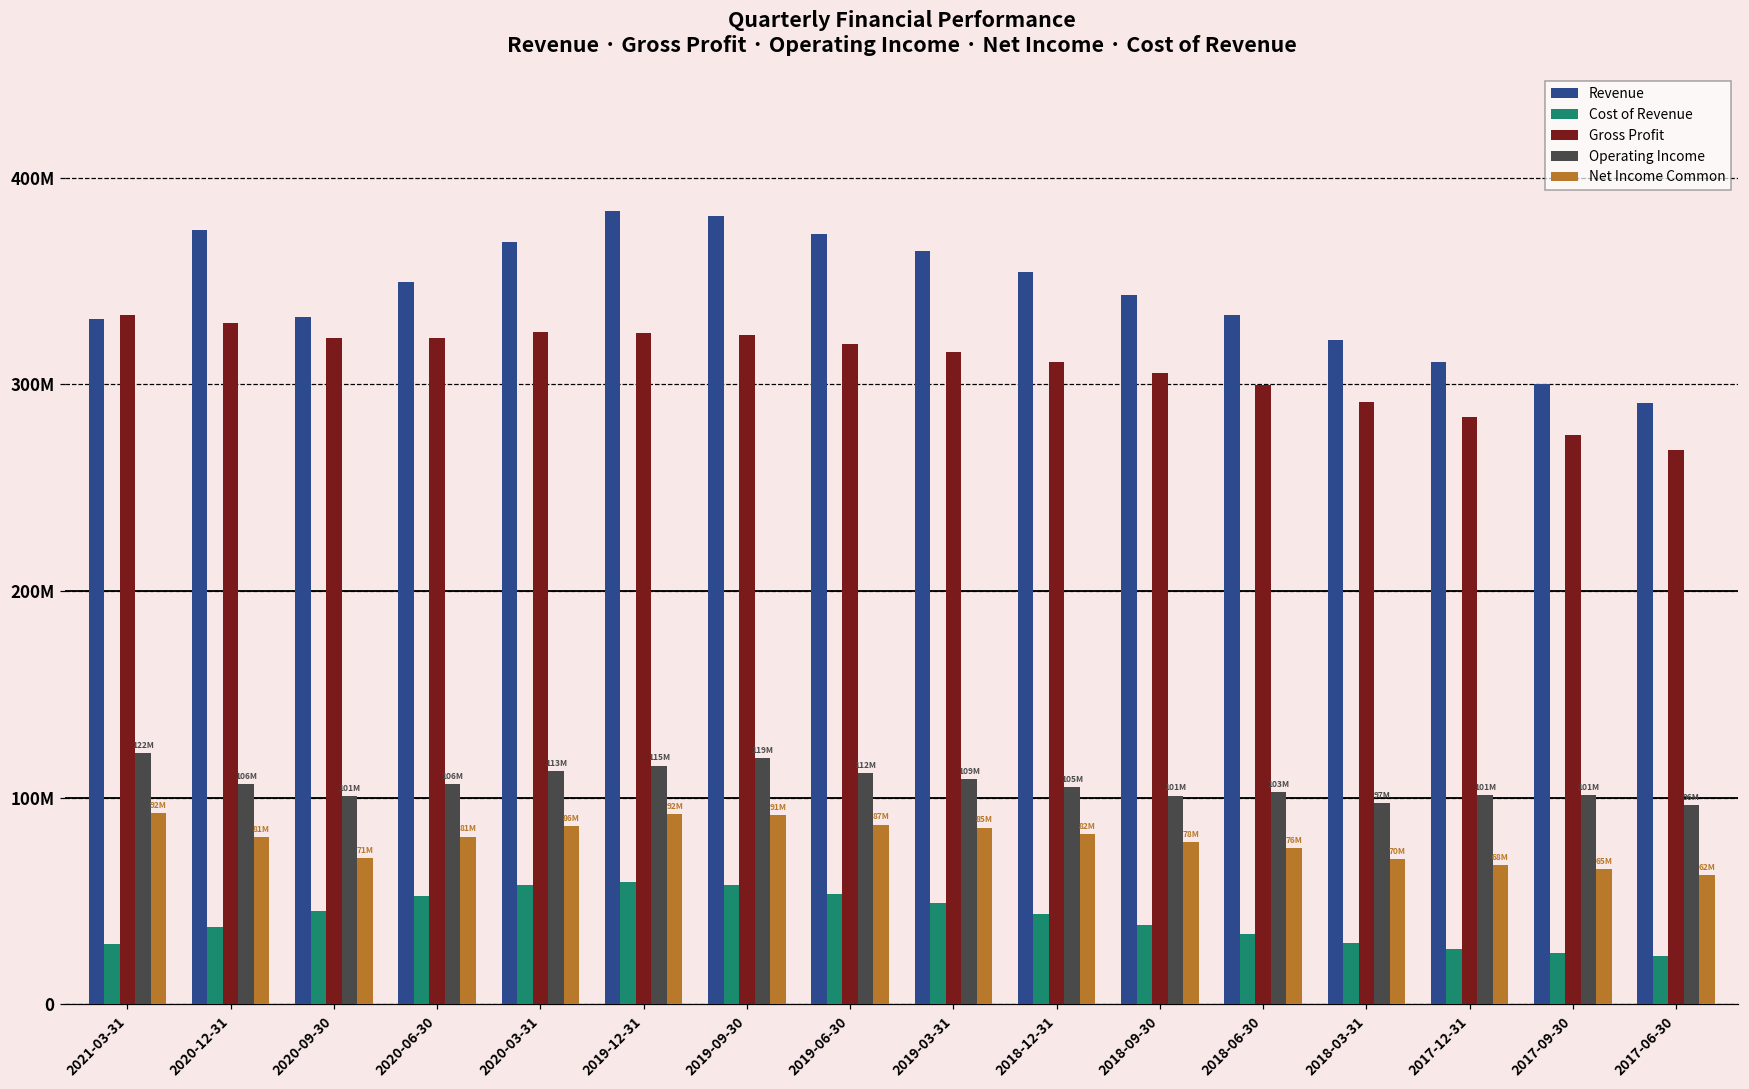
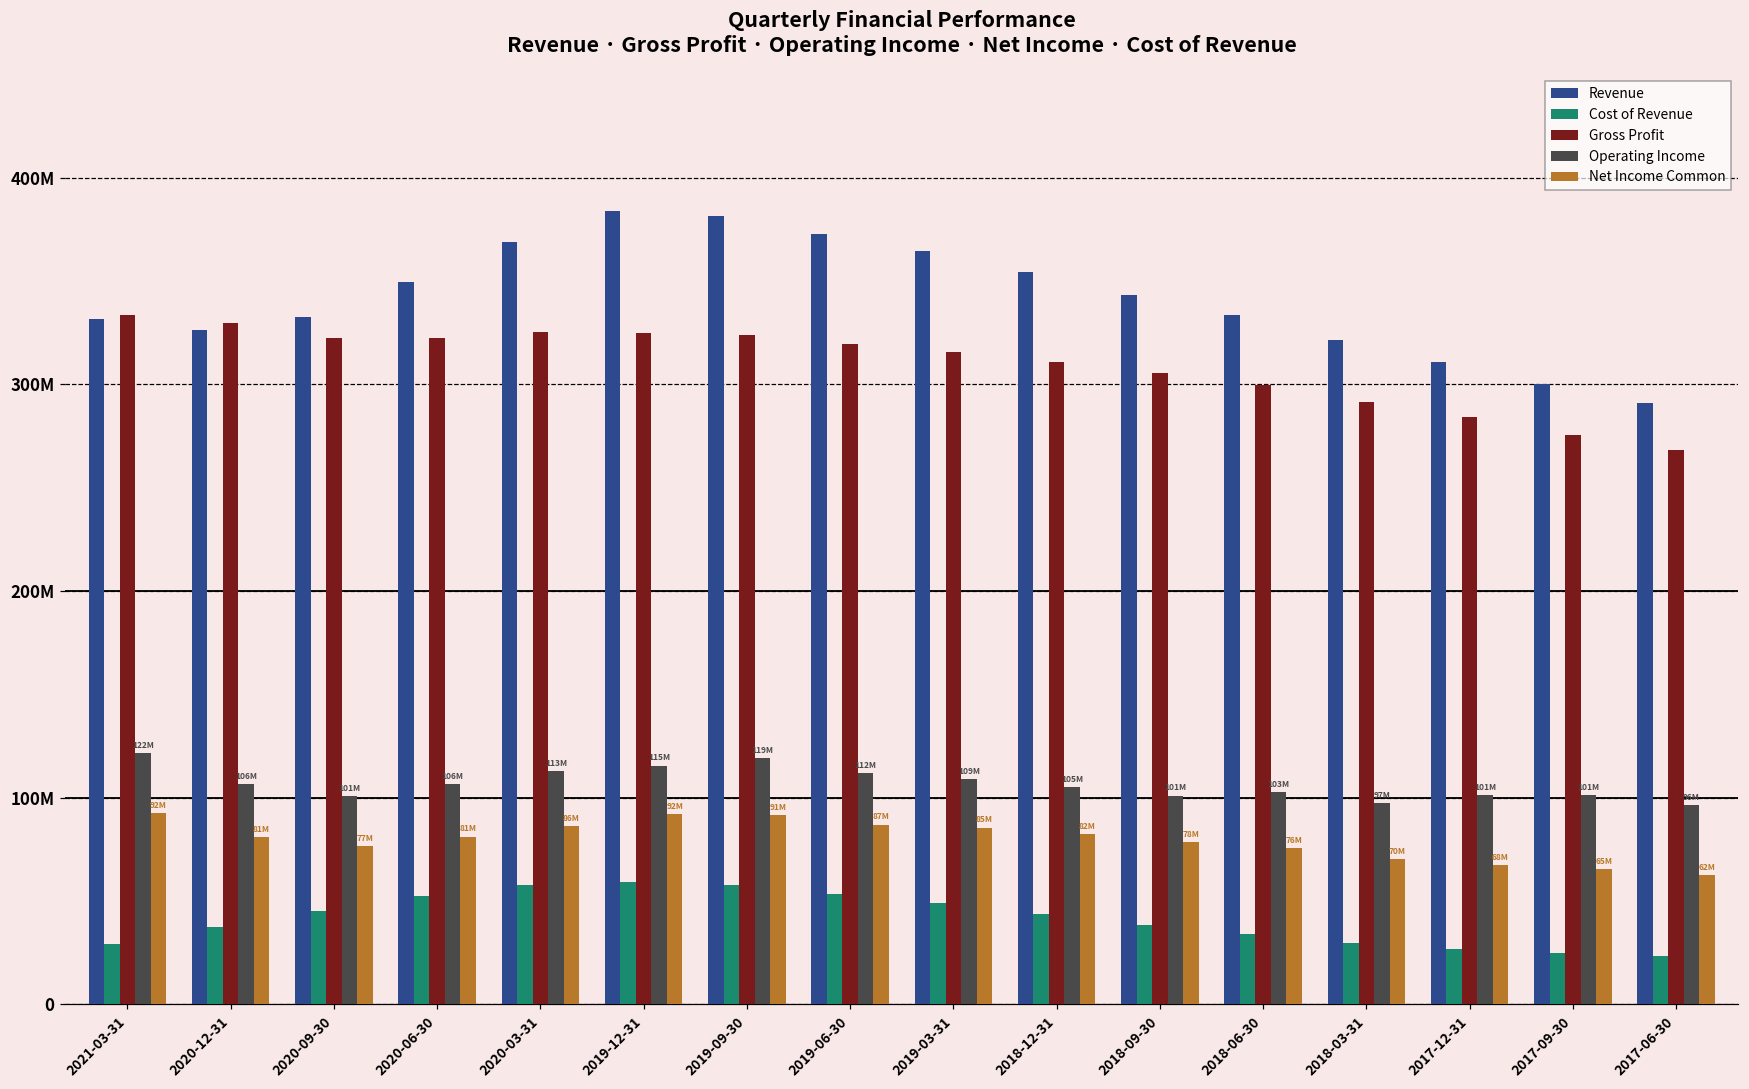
  {
    "Revenue": {
      "2021-03-31": "332000000",
-     "2020-12-31": "375000000",
+     "2020-12-31": "327000000",
      "2020-09-30": "333000000",
      "2020-06-30": "350000000",
      "2020-03-31": "369000000",
      "2019-12-31": "384000000",
      "2019-09-30": "382000000",
      "2019-06-30": "373000000",
      "2019-03-31": "364000000",
      "2018-12-31": "354000000",
      "2018-09-30": "344000000",
      "2018-06-30": "334000000",
      "2018-03-31": "321000000",
      "2017-12-31": "311000000",
      "2017-09-30": "300000000",
      "2017-06-30": "291000000"
    },
    "Cost of Revenue": {
      "2021-03-31": "29000000",
      "2020-12-31": "37000000",
      "2020-09-30": "45000000",
      "2020-06-30": "52000000",
      "2020-03-31": "58000000",
      "2019-12-31": "59000000",
      "2019-09-30": "57000000",
      "2019-06-30": "53000000",
      "2019-03-31": "49000000",
      "2018-12-31": "43000000",
      "2018-09-30": "38000000",
      "2018-06-30": "34000000",
      "2018-03-31": "30000000",
      "2017-12-31": "27000000",
      "2017-09-30": "25000000",
      "2017-06-30": "23000000"
    },
    "Gross Profit": {
      "2021-03-31": "334000000",
      "2020-12-31": "330000000",
      "2020-09-30": "322000000",
      "2020-06-30": "323000000",
      "2020-03-31": "325000000",
      "2019-12-31": "325000000",
      "2019-09-30": "324000000",
      "2019-06-30": "320000000",
      "2019-03-31": "316000000",
      "2018-12-31": "311000000",
      "2018-09-30": "305000000",
      "2018-06-30": "300000000",
      "2018-03-31": "292000000",
      "2017-12-31": "284000000",
      "2017-09-30": "276000000",
      "2017-06-30": "268000000"
    },
    "Operating Income": {
      "2021-03-31": "122M",
      "2020-12-31": "106M",
      "2020-09-30": "101M",
      "2020-06-30": "106M",
      "2020-03-31": "113M",
      "2019-12-31": "115M",
      "2019-09-30": "119M",
      "2019-06-30": "112M",
      "2019-03-31": "109M",
      "2018-12-31": "105M",
      "2018-09-30": "101M",
      "2018-06-30": "103M",
      "2018-03-31": "97M",
      "2017-12-31": "101M",
      "2017-09-30": "101M",
      "2017-06-30": "96M"
    },
    "Net Income Common": {
      "2021-03-31": "92M",
      "2020-12-31": "81M",
-     "2020-09-30": "71M",
+     "2020-09-30": "77M",
      "2020-06-30": "81M",
      "2020-03-31": "86M",
      "2019-12-31": "92M",
      "2019-09-30": "91M",
      "2019-06-30": "87M",
      "2019-03-31": "85M",
      "2018-12-31": "82M",
      "2018-09-30": "78M",
      "2018-06-30": "76M",
      "2018-03-31": "70M",
      "2017-12-31": "68M",
      "2017-09-30": "65M",
      "2017-06-30": "62M"
    }
  }
